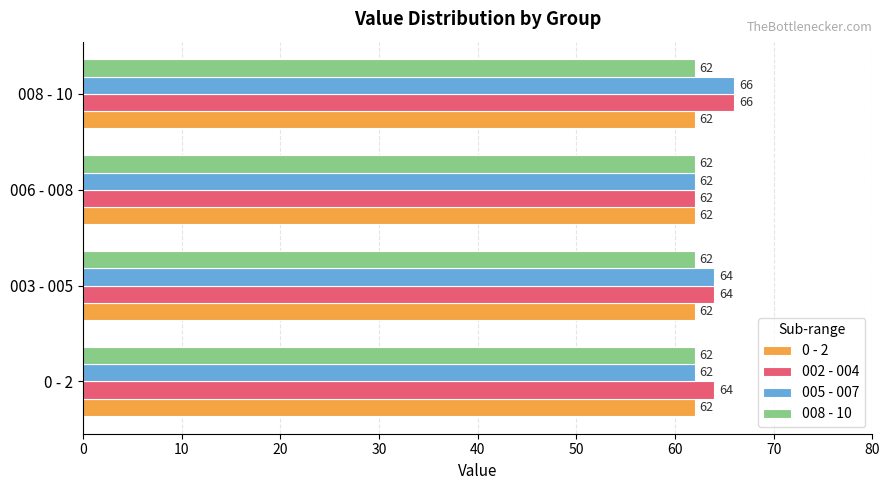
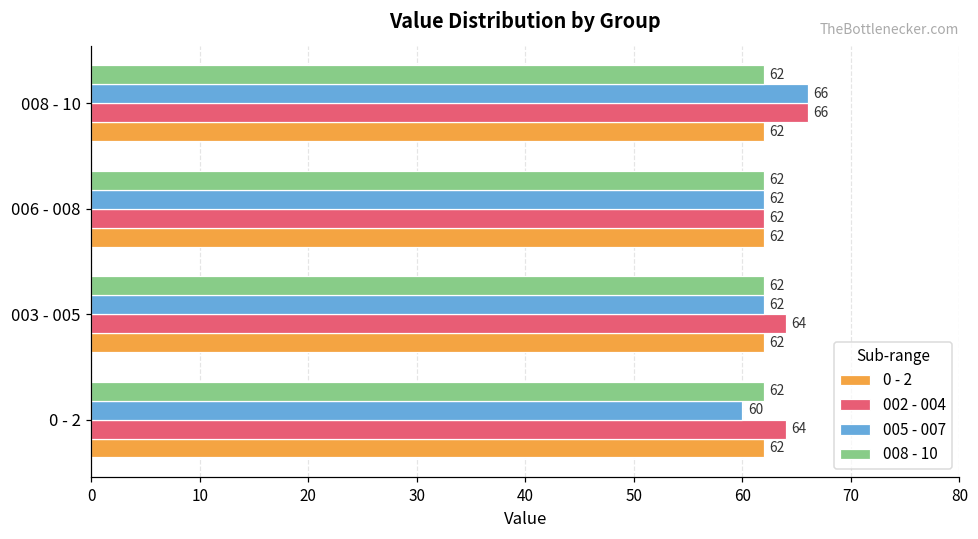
  {
    "0 - 2": {
      "008 - 10": 62,
      "006 - 008": 62,
      "003 - 005": 62,
      "0 - 2": 62
    },
    "002 - 004": {
      "008 - 10": 66,
      "006 - 008": 62,
      "003 - 005": 64,
      "0 - 2": 64
    },
    "005 - 007": {
      "008 - 10": 66,
      "006 - 008": 62,
-     "003 - 005": 64,
-     "0 - 2": 62
+     "003 - 005": 62,
+     "0 - 2": 60
    },
    "008 - 10": {
      "008 - 10": 62,
      "006 - 008": 62,
      "003 - 005": 62,
      "0 - 2": 62
    }
  }
